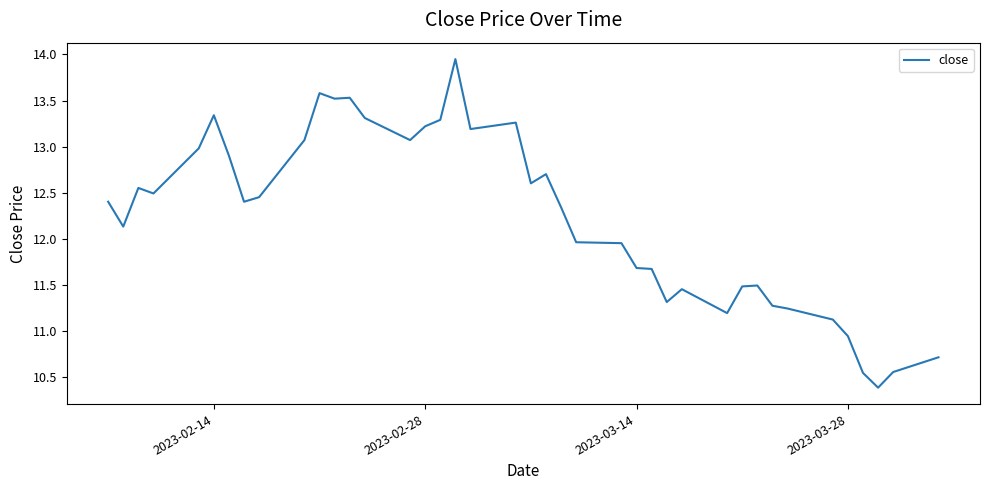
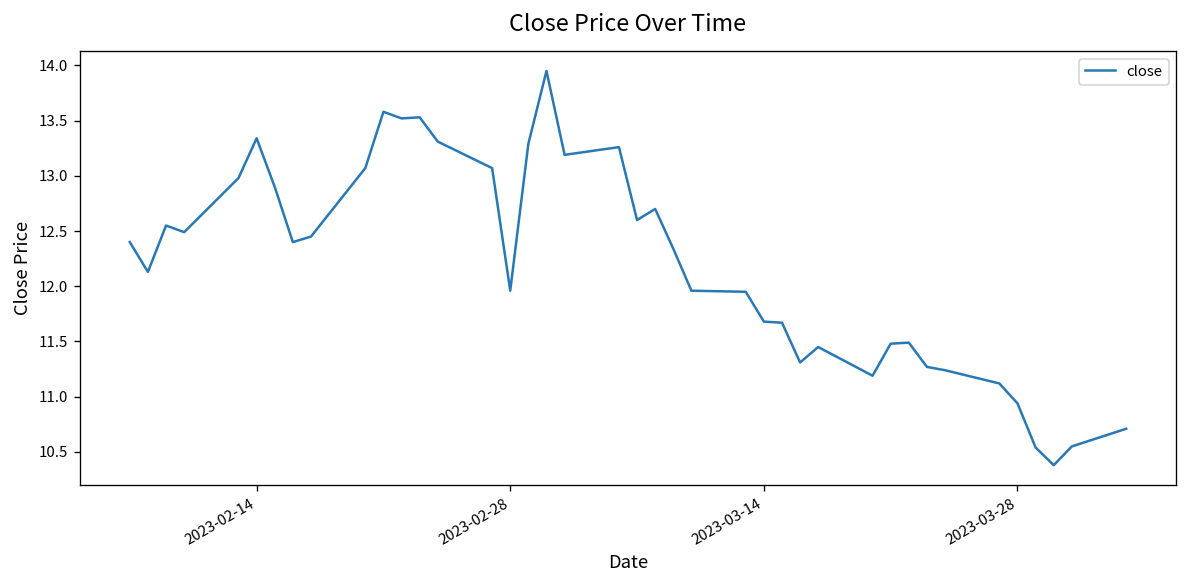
  {
    "2023-02-14": 13.3,
-   "2023-02-28": 13.2,
+   "2023-02-28": 12.0,
    "2023-03-14": 11.7,
    "2023-03-28": 10.9
  }
